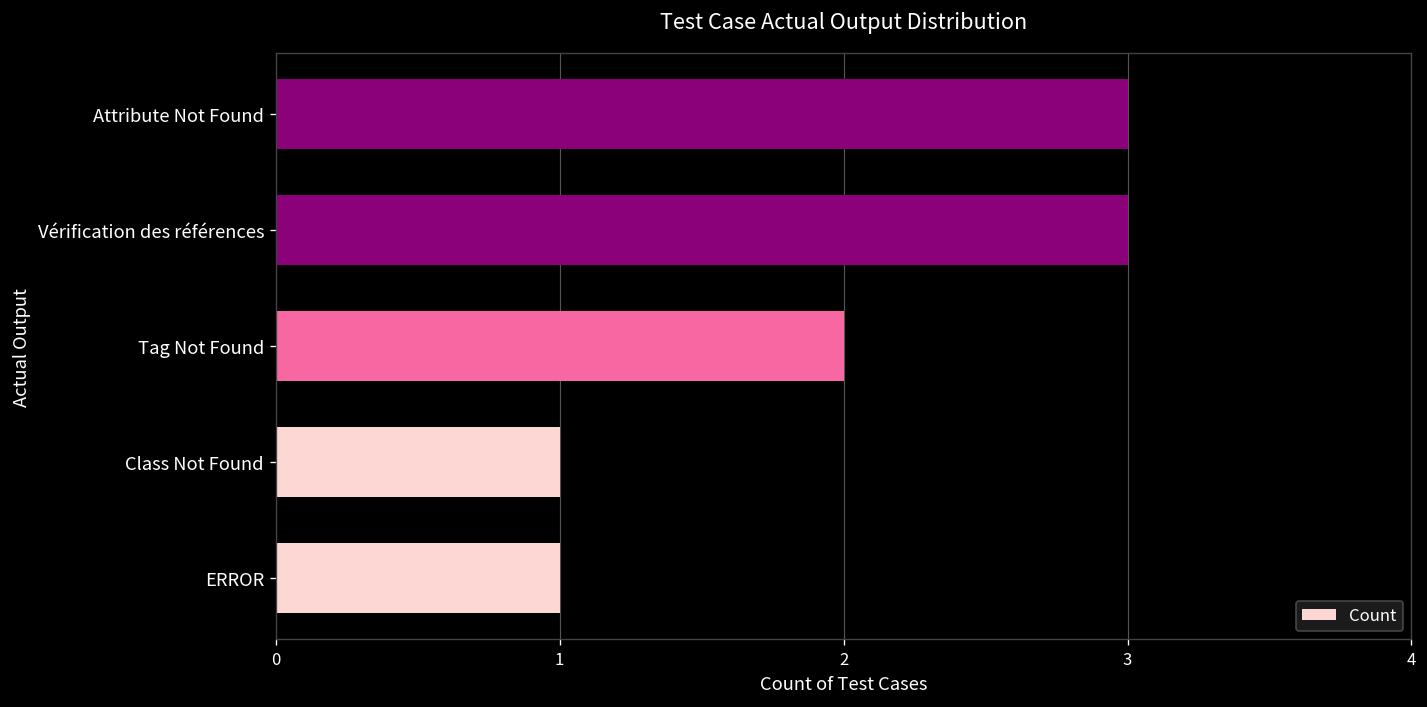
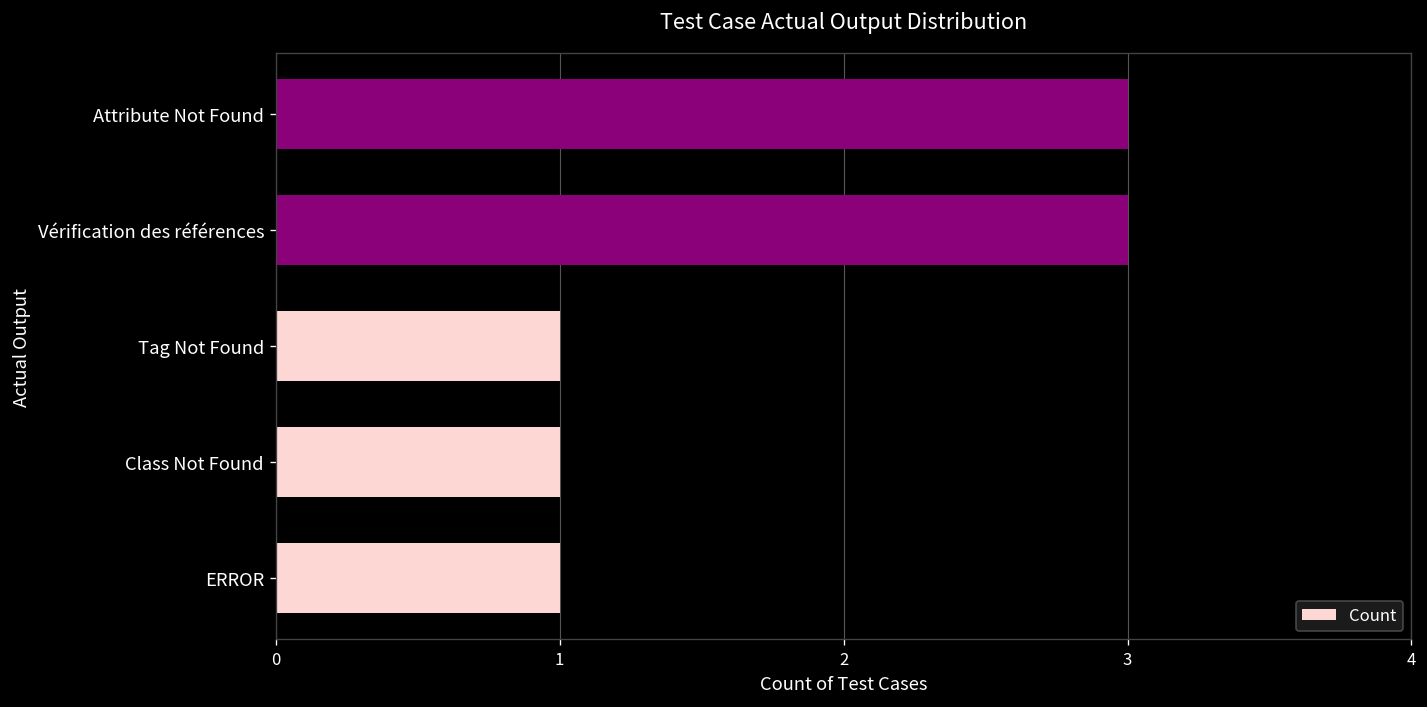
  {
    "Attribute Not Found": 3,
    "Vérification des références": 3,
-   "Tag Not Found": 2,
+   "Tag Not Found": 1,
    "Class Not Found": 1,
    "ERROR": 1
  }
